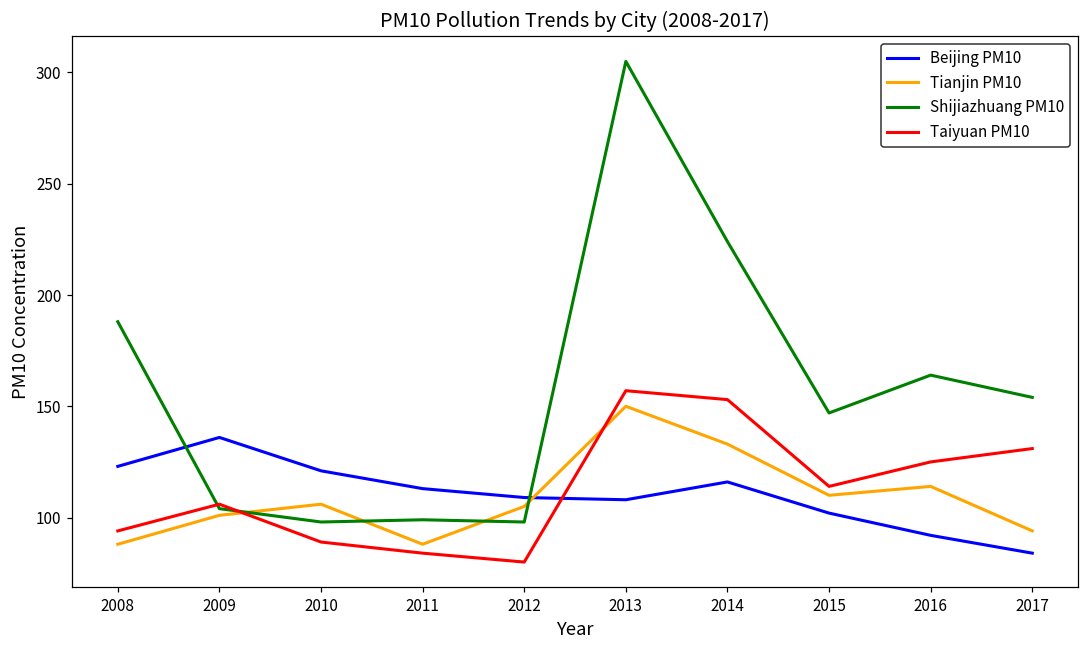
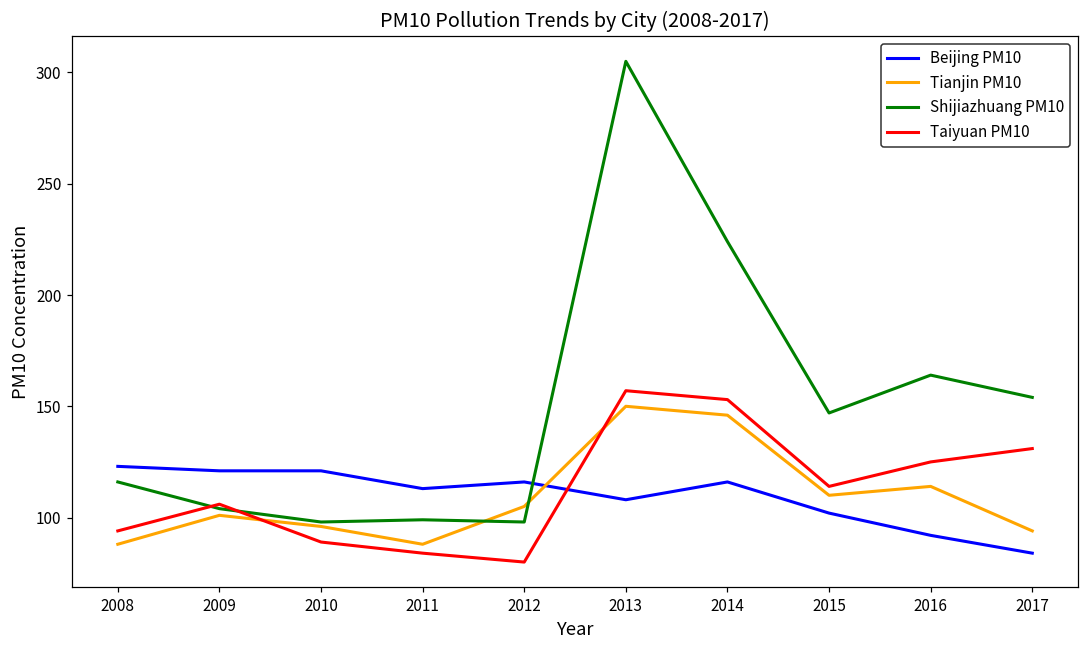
  {
    "Beijing PM10": {
      "2008": 123,
-     "2009": 136,
+     "2009": 121,
      "2010": 121,
      "2011": 113,
-     "2012": 109,
+     "2012": 116,
      "2013": 108,
      "2014": 116,
      "2015": 102,
      "2016": 92,
      "2017": 84
    },
    "Tianjin PM10": {
      "2008": 88,
      "2009": 101,
-     "2010": 106,
+     "2010": 96,
      "2011": 88,
      "2012": 105,
      "2013": 150,
-     "2014": 133,
+     "2014": 146,
      "2015": 110,
      "2016": 114,
      "2017": 94
    },
    "Shijiazhuang PM10": {
-     "2008": 188,
+     "2008": 116,
      "2009": 104,
      "2010": 98,
      "2011": 99,
      "2012": 98,
      "2013": 305,
      "2014": 224,
      "2015": 147,
      "2016": 164,
      "2017": 154
    },
    "Taiyuan PM10": {
      "2008": 94,
      "2009": 106,
      "2010": 89,
      "2011": 84,
      "2012": 80,
      "2013": 157,
      "2014": 153,
      "2015": 114,
      "2016": 125,
      "2017": 131
    }
  }
